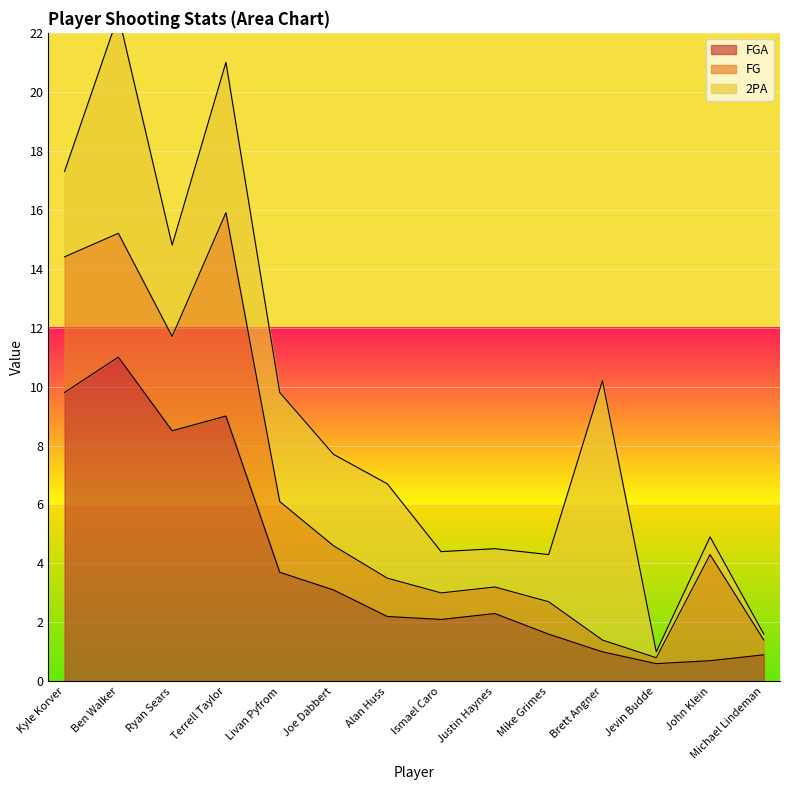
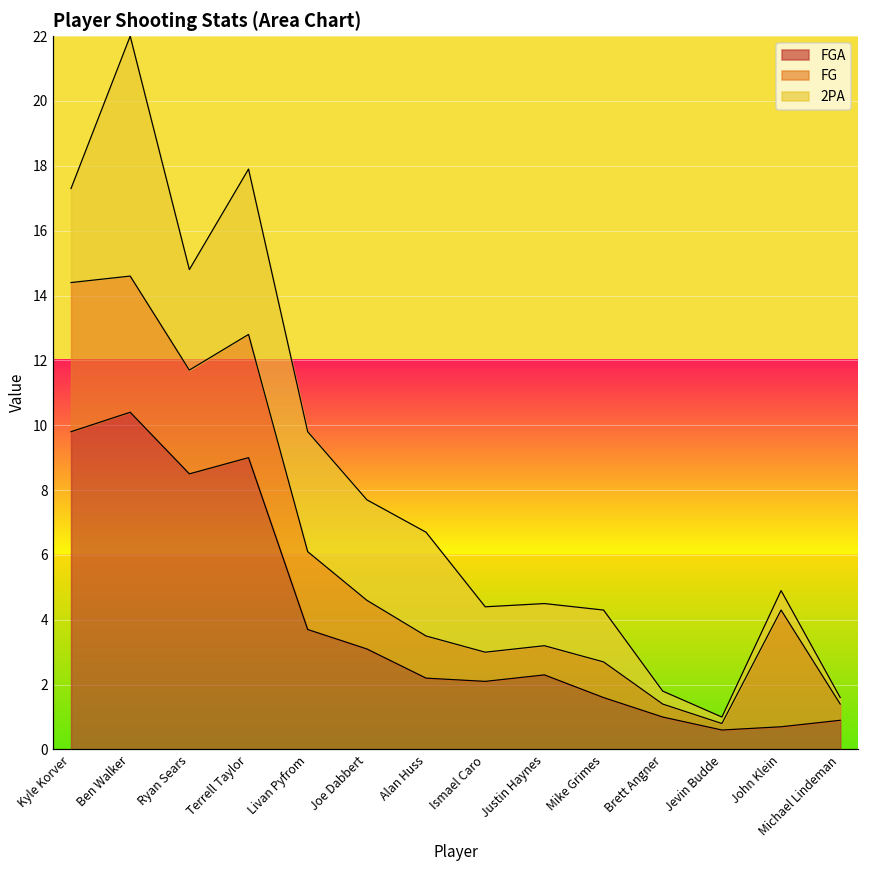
  {
    "FGA": {
      "Kyle Korver": 9.8,
-     "Ben Walker": 11.0,
+     "Ben Walker": 10.4,
      "Ryan Sears": 8.5,
      "Terrell Taylor": 9.0,
      "Livan Pyfrom": 3.7,
      "Joe Dabbert": 3.1,
      "Alan Huss": 2.2,
      "Ismael Caro": 2.1,
      "Justin Haynes": 2.3,
      "Mike Grimes": 1.6,
      "Brett Angner": 1.0,
      "Jevin Budde": 0.6,
      "John Klein": 0.7,
      "Michael Lindeman": 0.9
    },
    "FG": {
      "Kyle Korver": 4.6,
      "Ben Walker": 4.2,
      "Ryan Sears": 3.2,
-     "Terrell Taylor": 6.9,
+     "Terrell Taylor": 3.8,
      "Livan Pyfrom": 2.4,
      "Joe Dabbert": 1.5,
      "Alan Huss": 1.3,
      "Ismael Caro": 0.9,
      "Justin Haynes": 0.9,
      "Mike Grimes": 1.1,
      "Brett Angner": 0.4,
      "Jevin Budde": 0.2,
      "John Klein": 3.6,
      "Michael Lindeman": 0.5
    },
    "2PA": {
      "Kyle Korver": 2.9,
      "Ryan Sears": 3.1,
      "Terrell Taylor": 5.1,
      "Livan Pyfrom": 3.7,
      "Joe Dabbert": 3.1,
      "Alan Huss": 3.2,
      "Ismael Caro": 1.4,
      "Justin Haynes": 1.3,
      "Mike Grimes": 1.6,
-     "Brett Angner": 8.8,
+     "Brett Angner": 0.4,
      "Jevin Budde": 0.2,
      "John Klein": 0.6,
      "Michael Lindeman": 0.2
    }
  }
